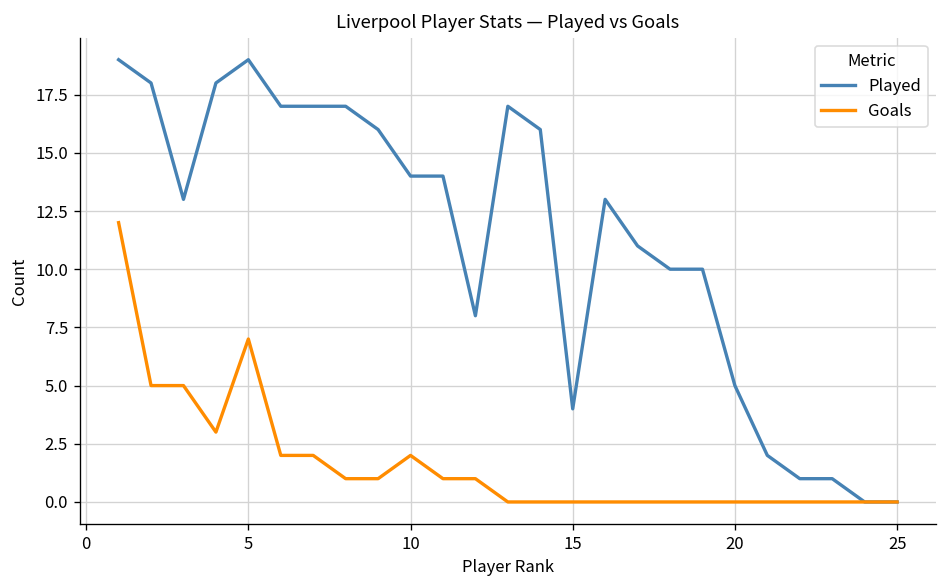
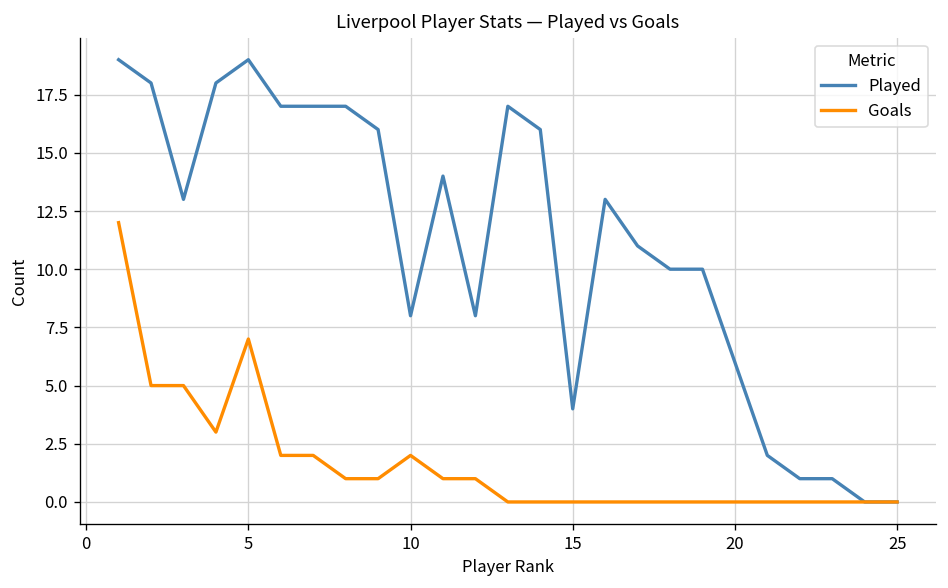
  {
    "Played": {
      "5": 19,
-     "10": 14,
+     "10": 8,
      "15": 4,
-     "20": 5
+     "20": 6
    },
    "Goals": {
      "5": 7,
      "10": 2,
      "15": 0,
      "20": 0
    }
  }
